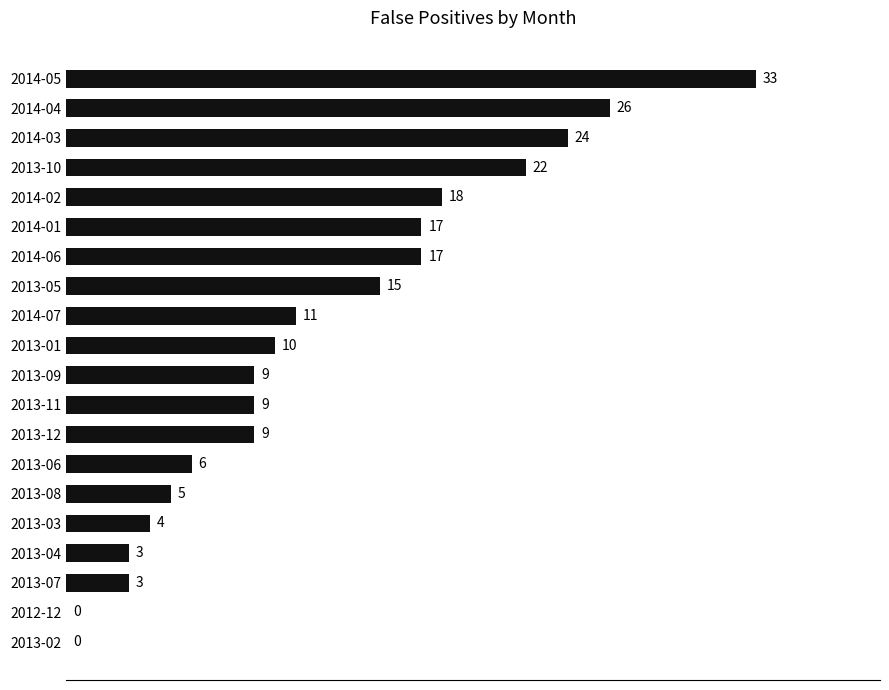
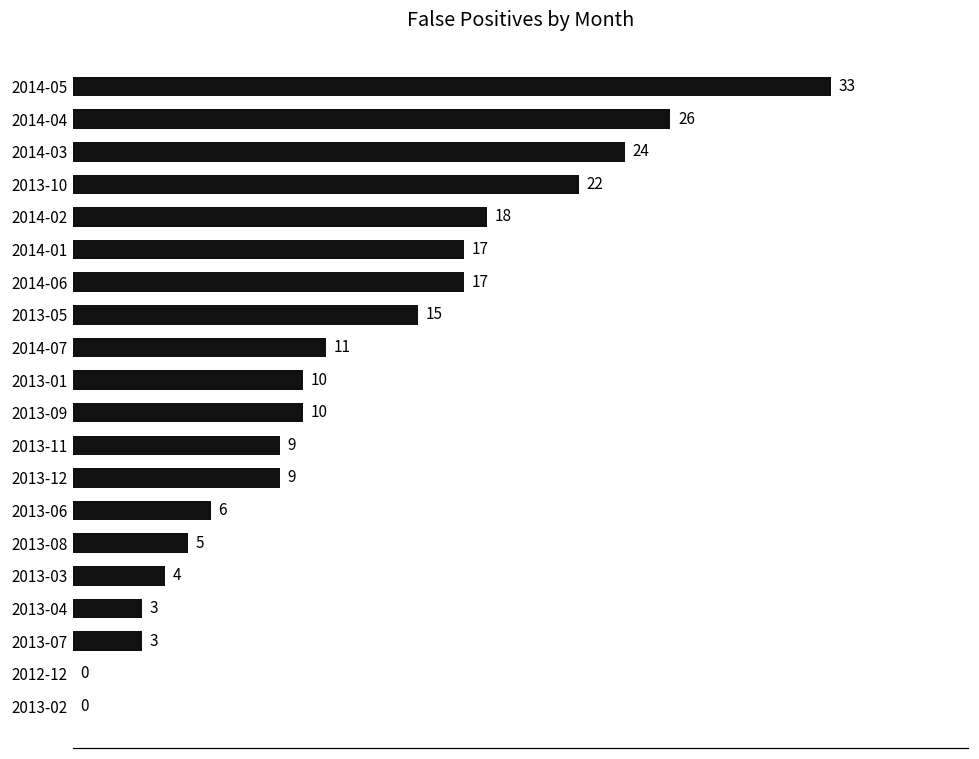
  {
    "2014-05": 33,
    "2014-04": 26,
    "2014-03": 24,
    "2013-10": 22,
    "2014-02": 18,
    "2014-01": 17,
    "2014-06": 17,
    "2013-05": 15,
    "2014-07": 11,
    "2013-01": 10,
-   "2013-09": 9,
+   "2013-09": 10,
    "2013-11": 9,
    "2013-12": 9,
    "2013-06": 6,
    "2013-08": 5,
    "2013-03": 4,
    "2013-04": 3,
    "2013-07": 3,
    "2012-12": 0,
    "2013-02": 0
  }
